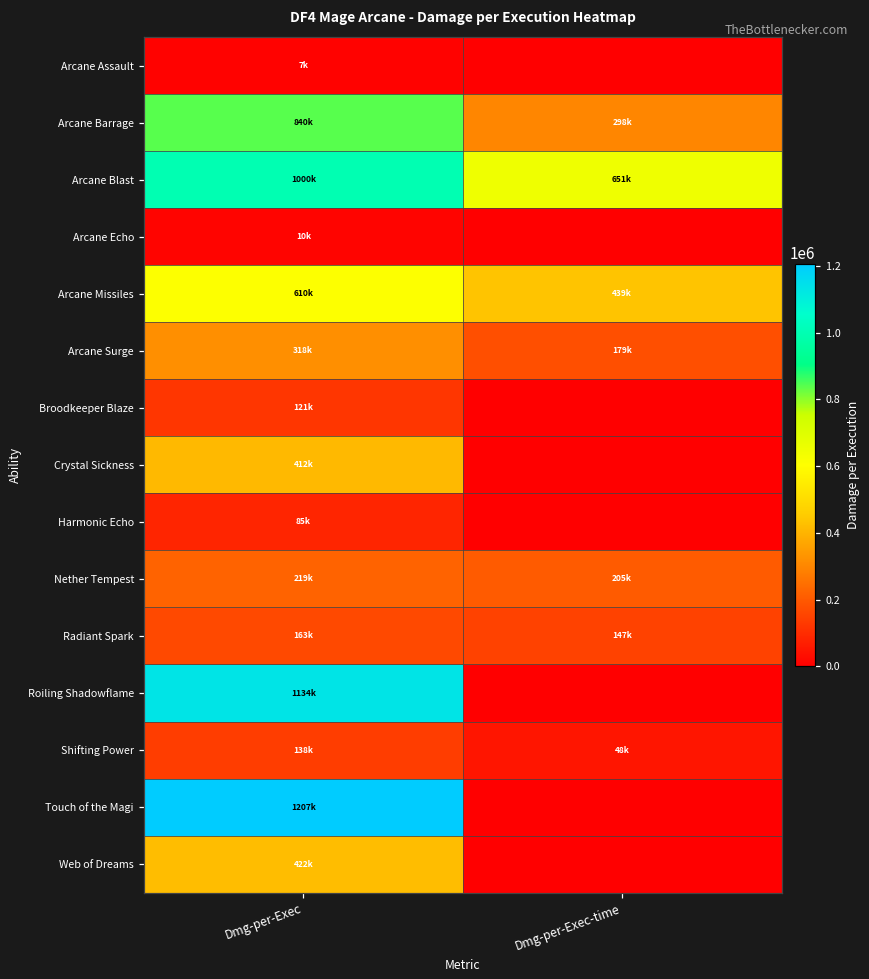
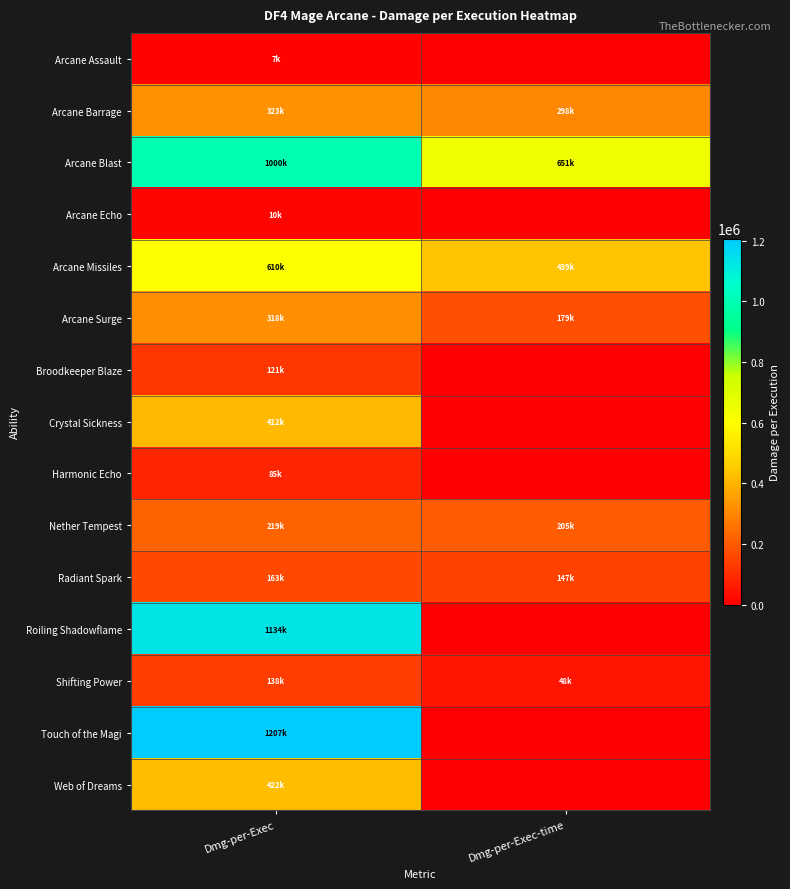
  {
    "Arcane Assault": {
      "Dmg-per-Exec": "7k"
    },
    "Arcane Barrage": {
-     "Dmg-per-Exec": "840k",
+     "Dmg-per-Exec": "323k",
      "Dmg-per-Exec-time": "298k"
    },
    "Arcane Blast": {
      "Dmg-per-Exec": "1000k",
      "Dmg-per-Exec-time": "651k"
    },
    "Arcane Echo": {
      "Dmg-per-Exec": "10k"
    },
    "Arcane Missiles": {
      "Dmg-per-Exec": "610k",
      "Dmg-per-Exec-time": "439k"
    },
    "Arcane Surge": {
      "Dmg-per-Exec": "318k",
      "Dmg-per-Exec-time": "179k"
    },
    "Broodkeeper Blaze": {
      "Dmg-per-Exec": "121k"
    },
    "Crystal Sickness": {
      "Dmg-per-Exec": "412k"
    },
    "Harmonic Echo": {
      "Dmg-per-Exec": "85k"
    },
    "Nether Tempest": {
      "Dmg-per-Exec": "219k",
      "Dmg-per-Exec-time": "205k"
    },
    "Radiant Spark": {
      "Dmg-per-Exec": "163k",
      "Dmg-per-Exec-time": "147k"
    },
    "Roiling Shadowflame": {
      "Dmg-per-Exec": "1134k"
    },
    "Shifting Power": {
      "Dmg-per-Exec": "138k",
      "Dmg-per-Exec-time": "48k"
    },
    "Touch of the Magi": {
      "Dmg-per-Exec": "1207k"
    },
    "Web of Dreams": {
      "Dmg-per-Exec": "422k"
    }
  }
